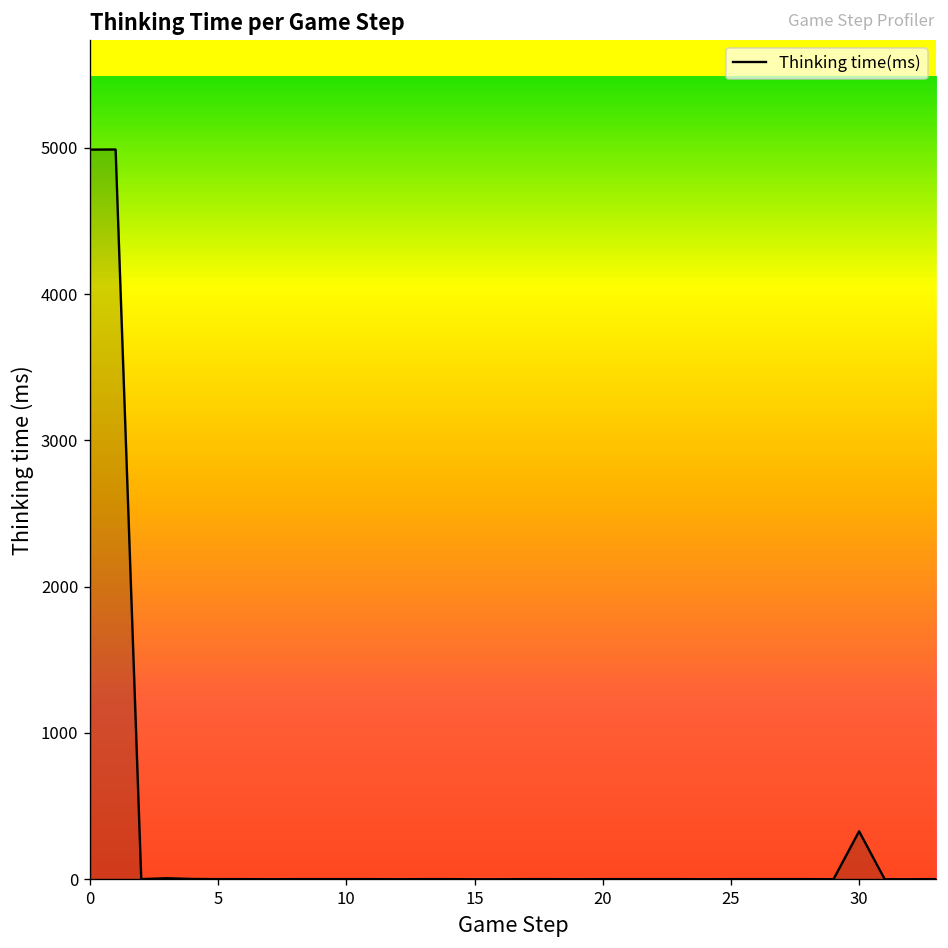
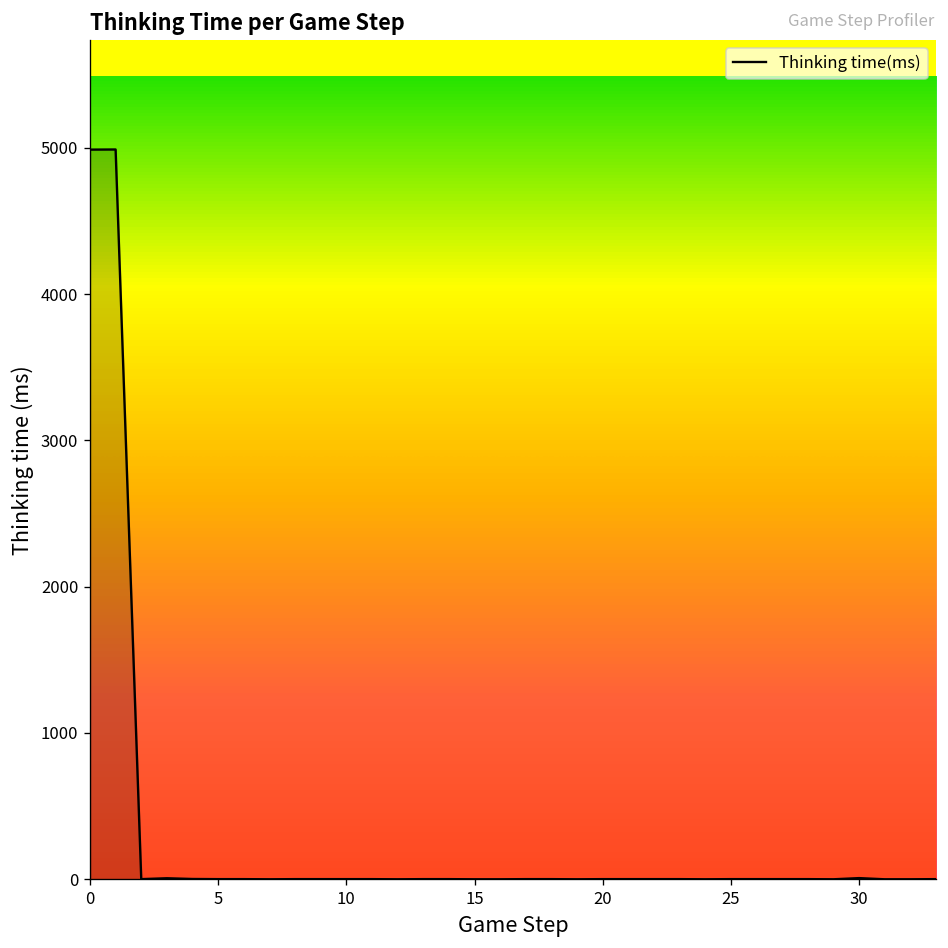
  {
    "0": 4990,
    "5": 0,
    "10": 0,
    "15": 0,
    "20": 0,
    "25": 0,
-   "30": 330
+   "30": 10
  }
